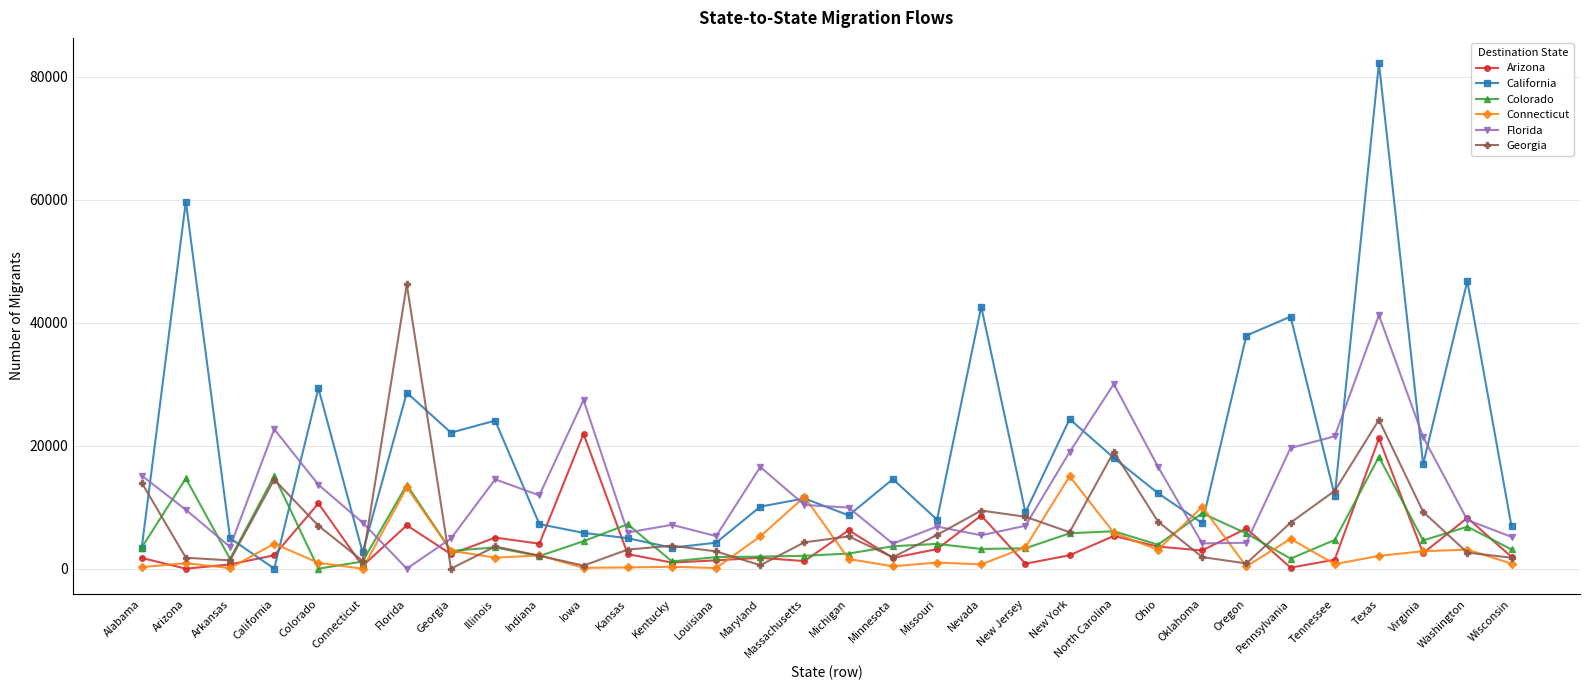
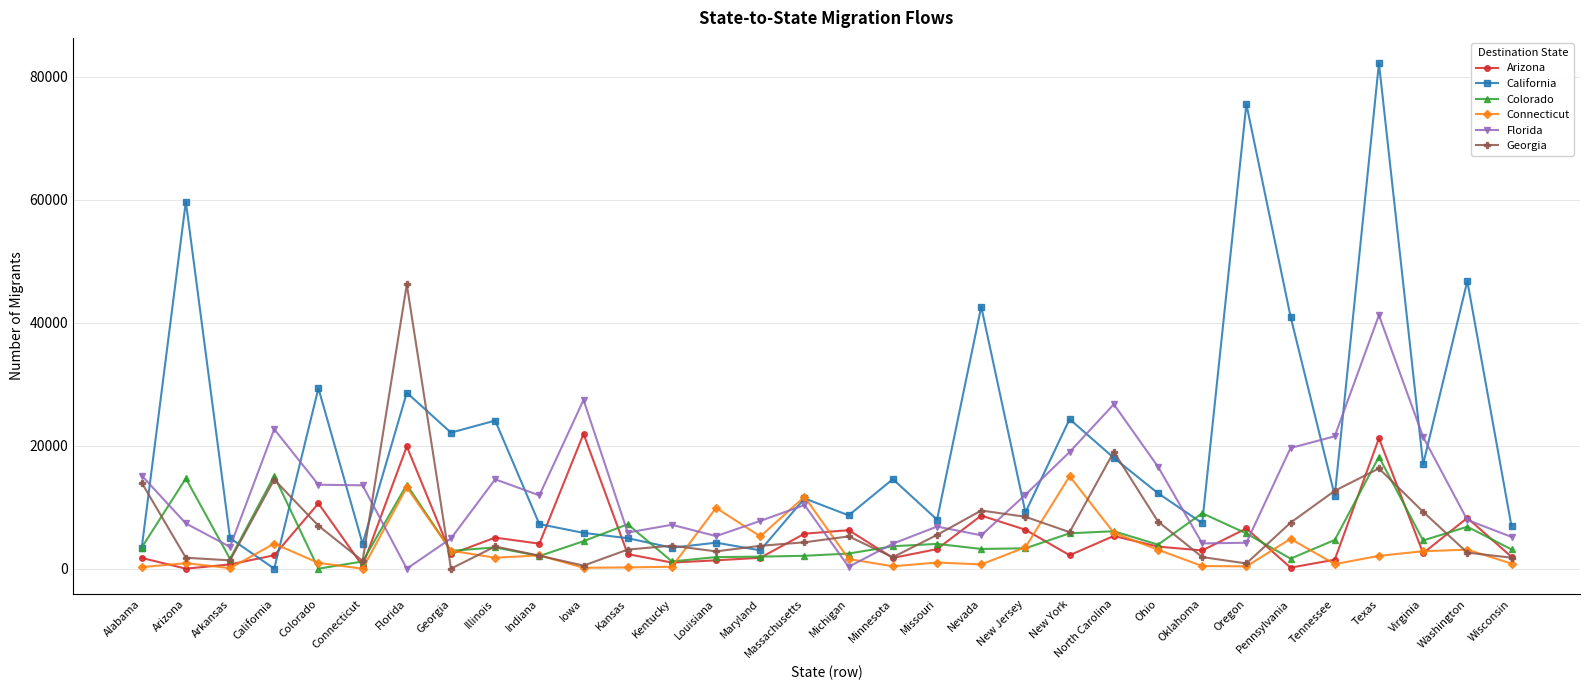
  {
    "Arizona": {
      "Alabama": 2000,
      "Arizona": 0,
      "Arkansas": 1000,
      "California": 2000,
      "Colorado": 11000,
      "Connecticut": 0,
-     "Florida": 7000,
+     "Florida": 20000,
      "Georgia": 2000,
      "Illinois": 5000,
      "Indiana": 4000,
      "Iowa": 22000,
      "Kansas": 2000,
      "Louisiana": 1000,
-     "Massachusetts": 1000,
+     "Massachusetts": 6000,
      "Michigan": 6000,
      "Missouri": 3000,
      "Nevada": 9000,
-     "New Jersey": 1000,
+     "New Jersey": 6000,
      "New York": 2000,
      "North Carolina": 5000,
      "Oklahoma": 3000,
      "Oregon": 7000,
      "Pennsylvania": 0,
      "Tennessee": 1000,
      "Texas": 21000
    },
    "California": {
      "Arizona": 60000,
      "Arkansas": 5000,
      "California": 0,
      "Colorado": 29000,
-     "Connecticut": 3000,
+     "Connecticut": 4000,
      "Florida": 29000,
      "Georgia": 22000,
      "Illinois": 24000,
      "Indiana": 7000,
      "Iowa": 6000,
      "Kansas": 5000,
      "Louisiana": 4000,
-     "Maryland": 10000,
+     "Maryland": 3000,
      "Michigan": 9000,
      "Minnesota": 15000,
      "Missouri": 8000,
      "Nevada": 43000,
      "New Jersey": 9000,
      "New York": 24000,
      "North Carolina": 18000,
      "Ohio": 12000,
      "Oklahoma": 7000,
-     "Oregon": 38000,
+     "Oregon": 76000,
      "Pennsylvania": 41000,
      "Tennessee": 12000,
      "Texas": 82000,
      "Virginia": 17000,
      "Washington": 47000,
      "Wisconsin": 7000
    },
    "Colorado": {
      "Arizona": 15000,
      "California": 15000,
      "Colorado": 0,
      "Florida": 14000,
      "Iowa": 4000,
      "Kansas": 7000,
      "Louisiana": 2000,
      "Massachusetts": 2000,
      "Michigan": 2000,
      "Minnesota": 4000,
      "Missouri": 4000,
      "Nevada": 3000,
      "Oklahoma": 9000,
      "Oregon": 6000,
      "Pennsylvania": 2000,
      "Tennessee": 5000,
      "Texas": 18000,
      "Virginia": 5000,
      "Washington": 7000,
      "Wisconsin": 3000
    },
    "Connecticut": {
      "Alabama": 0,
      "Arizona": 1000,
      "Arkansas": 0,
      "California": 4000,
      "Colorado": 1000,
      "Connecticut": 0,
      "Florida": 13000,
      "Illinois": 2000,
      "Kansas": 0,
      "Kentucky": 0,
-     "Louisiana": 0,
+     "Louisiana": 10000,
      "Maryland": 5000,
      "Michigan": 2000,
      "Minnesota": 0,
      "Missouri": 1000,
      "Nevada": 1000,
      "New York": 15000,
      "Ohio": 3000,
-     "Oklahoma": 10000,
+     "Oklahoma": 0,
      "Oregon": 0,
      "Pennsylvania": 5000,
      "Tennessee": 1000,
      "Texas": 2000,
      "Washington": 3000,
      "Wisconsin": 1000
    },
    "Florida": {
      "Alabama": 15000,
-     "Arizona": 10000,
+     "Arizona": 7000,
      "Arkansas": 4000,
      "California": 23000,
      "Colorado": 14000,
-     "Connecticut": 8000,
+     "Connecticut": 14000,
      "Florida": 0,
      "Georgia": 5000,
      "Illinois": 15000,
      "Indiana": 12000,
      "Iowa": 27000,
      "Kansas": 6000,
      "Kentucky": 7000,
      "Louisiana": 5000,
-     "Maryland": 17000,
+     "Maryland": 8000,
      "Massachusetts": 10000,
-     "Michigan": 10000,
+     "Michigan": 0,
      "Minnesota": 4000,
      "Missouri": 7000,
      "Nevada": 5000,
-     "New Jersey": 7000,
+     "New Jersey": 12000,
      "New York": 19000,
-     "North Carolina": 30000,
+     "North Carolina": 27000,
      "Ohio": 17000,
      "Oklahoma": 4000,
      "Oregon": 4000,
      "Pennsylvania": 20000,
      "Tennessee": 22000,
      "Texas": 41000,
      "Virginia": 21000,
      "Wisconsin": 5000
    },
    "Georgia": {
      "Alabama": 14000,
      "Arizona": 2000,
      "California": 14000,
      "Colorado": 7000,
      "Florida": 46000,
      "Georgia": 0,
      "Kansas": 3000,
      "Louisiana": 3000,
-     "Maryland": 1000,
+     "Maryland": 4000,
      "Massachusetts": 4000,
      "Michigan": 5000,
      "Missouri": 5000,
      "Nevada": 9000,
      "New Jersey": 8000,
      "North Carolina": 19000,
      "Ohio": 8000,
      "Oklahoma": 2000,
      "Oregon": 1000,
      "Pennsylvania": 7000,
      "Tennessee": 13000,
-     "Texas": 24000,
+     "Texas": 16000,
      "Virginia": 9000,
      "Washington": 3000
    }
  }
